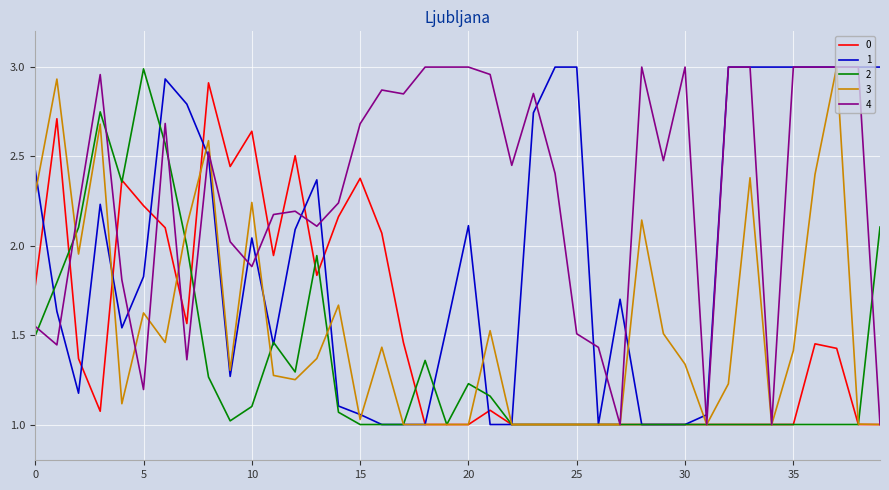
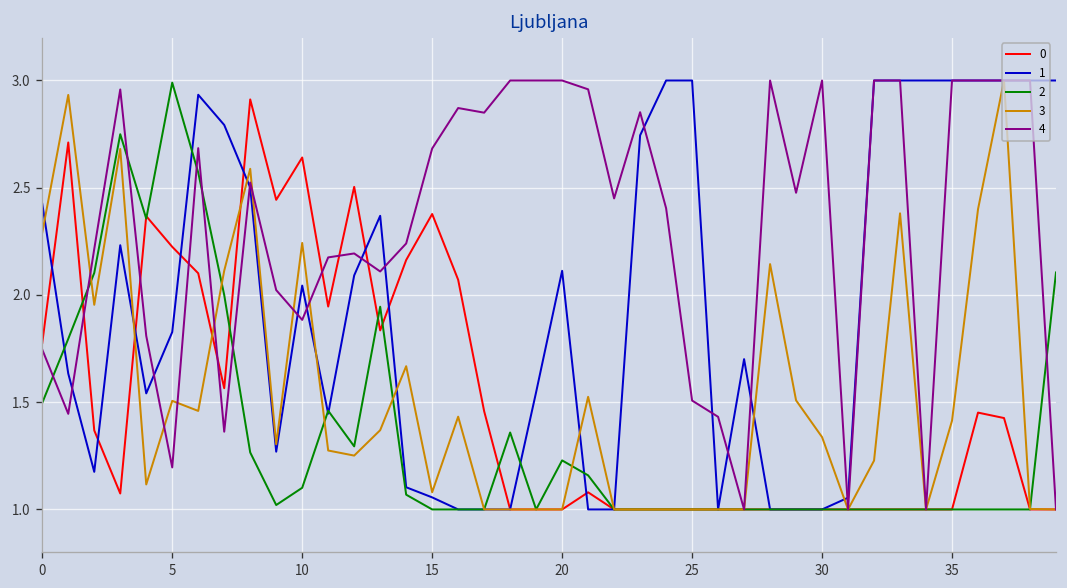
  {
    "0": {
      "0": 1.78,
      "5": 2.22,
      "10": 2.64,
      "15": 2.38
    },
    "1": {
      "0": 2.42,
      "5": 1.83,
      "10": 2.04,
      "15": 1.06,
      "20": 2.11,
      "25": 3.00
    },
    "2": {
      "0": 1.50,
      "5": 2.99,
      "10": 1.10,
      "15": 1.00,
      "20": 1.23
    },
    "3": {
      "0": 2.29,
-     "5": 1.62,
+     "5": 1.51,
      "10": 2.24,
-     "15": 1.03,
+     "15": 1.08,
      "30": 1.34,
      "35": 1.41
    },
    "4": {
-     "0": 1.55,
+     "0": 1.75,
      "5": 1.20,
      "10": 1.88,
      "15": 2.68,
      "20": 3.00,
      "25": 1.51,
      "30": 3.00
    }
  }
